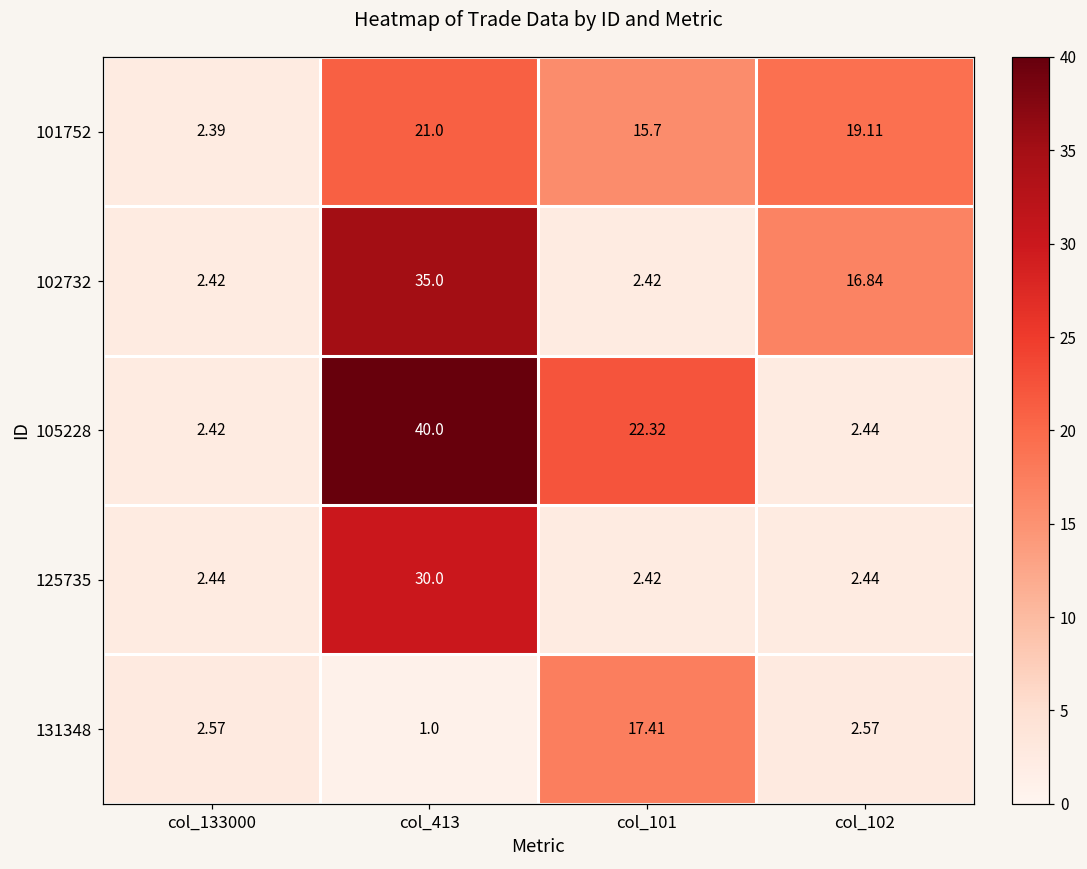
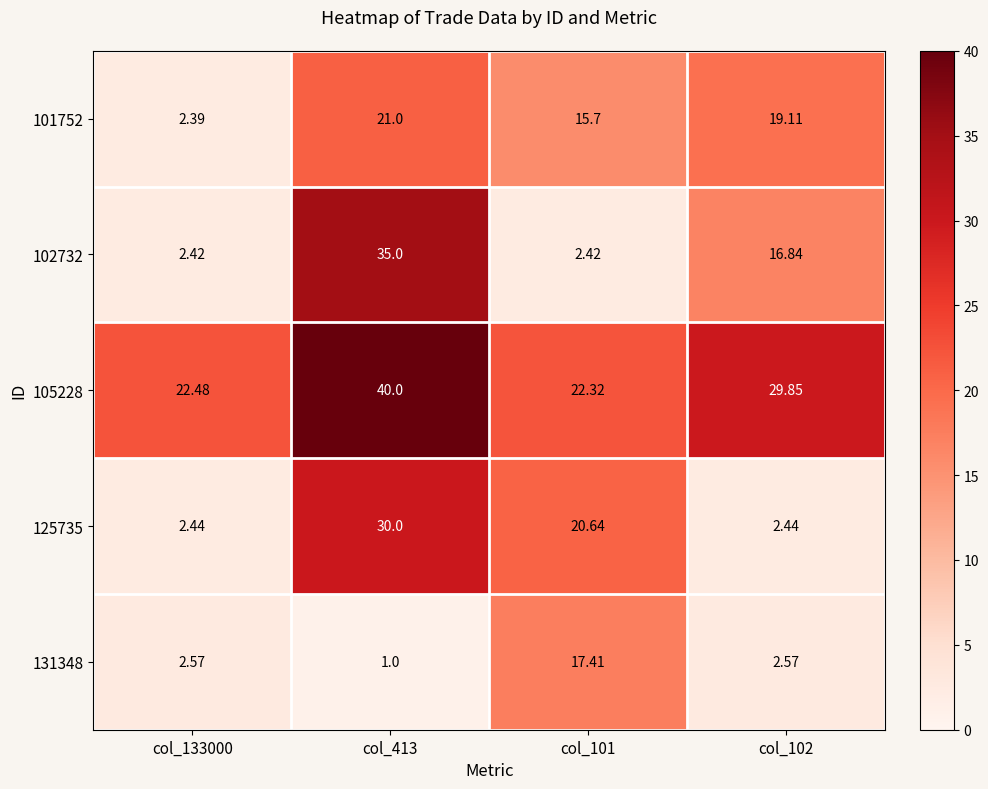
  {
    "101752": {
      "col_133000": 2.39,
      "col_413": 21.0,
      "col_101": 15.7,
      "col_102": 19.11
    },
    "102732": {
      "col_133000": 2.42,
      "col_413": 35.0,
      "col_101": 2.42,
      "col_102": 16.84
    },
    "105228": {
-     "col_133000": 2.42,
+     "col_133000": 22.48,
      "col_413": 40.0,
      "col_101": 22.32,
-     "col_102": 2.44
+     "col_102": 29.85
    },
    "125735": {
      "col_133000": 2.44,
      "col_413": 30.0,
-     "col_101": 2.42,
+     "col_101": 20.64,
      "col_102": 2.44
    },
    "131348": {
      "col_133000": 2.57,
      "col_413": 1.0,
      "col_101": 17.41,
      "col_102": 2.57
    }
  }
